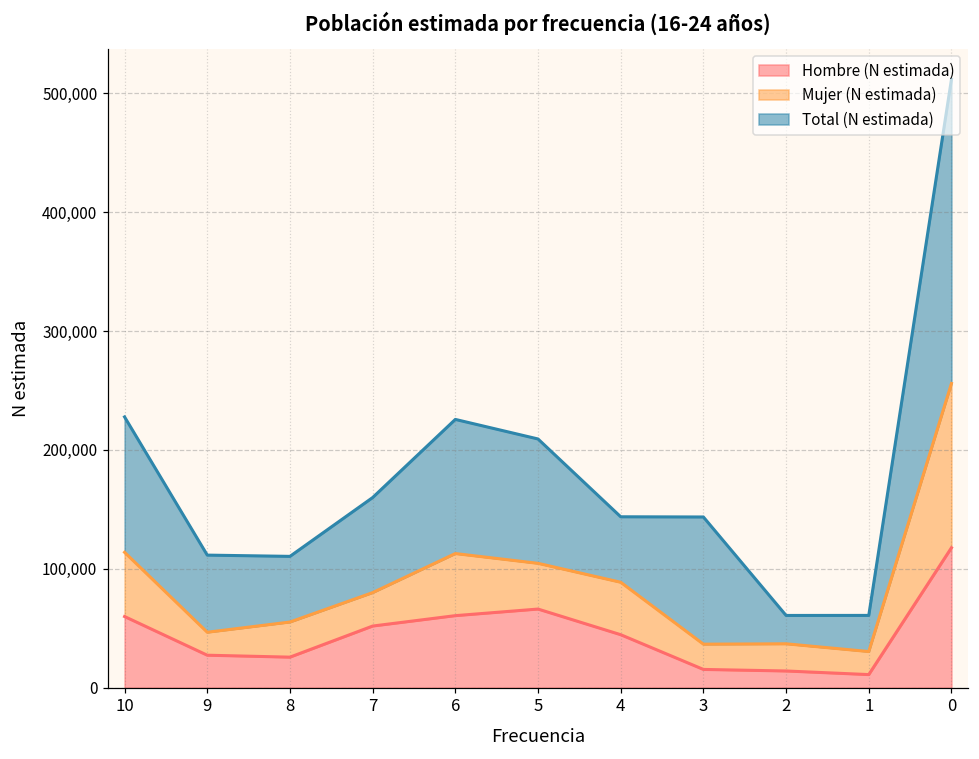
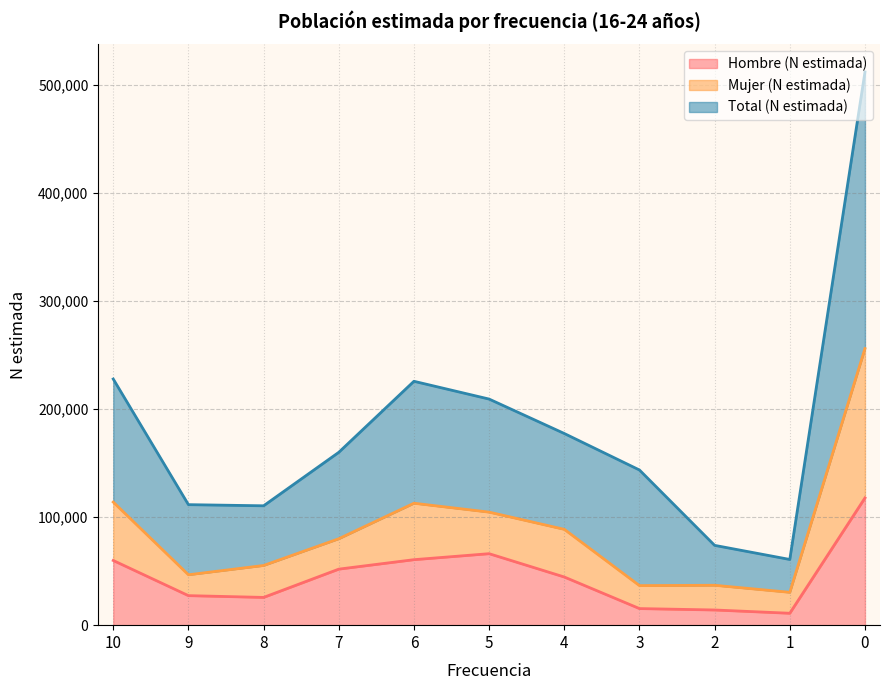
  {
    "Total (N estimada)": {
      "10": "114,000",
      "9": "65,000",
      "8": "55,000",
      "7": "80,000",
      "6": "113,000",
      "5": "105,000",
-     "4": "55,000",
+     "4": "89,000",
      "3": "107,000",
-     "2": "24,000",
+     "2": "37,000",
      "1": "30,000"
    }
  }
